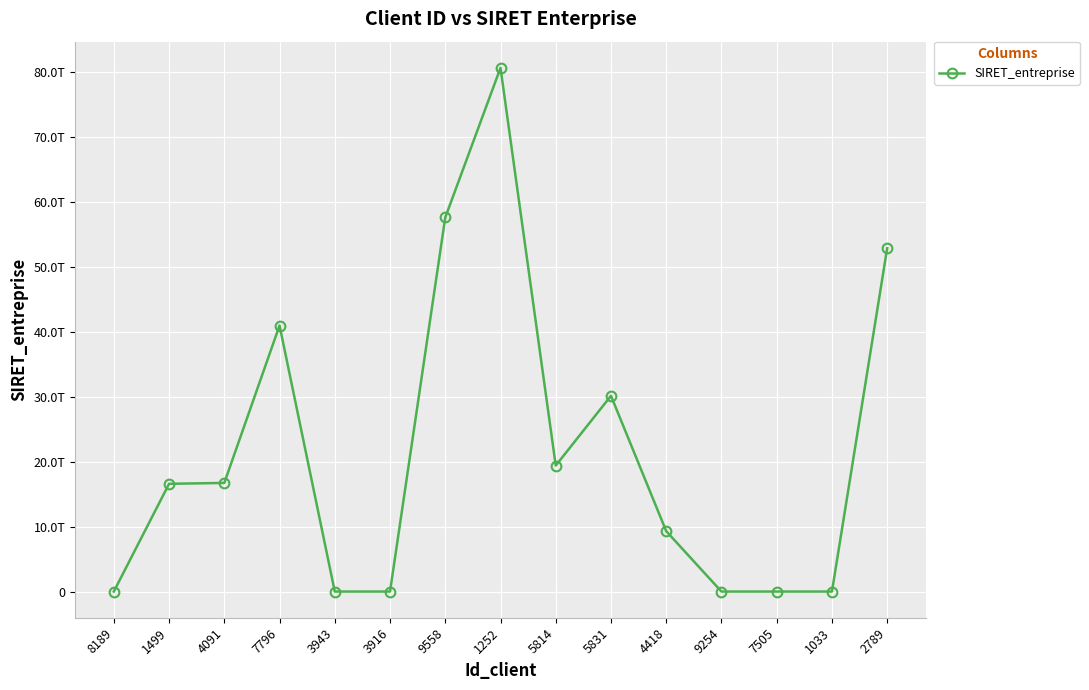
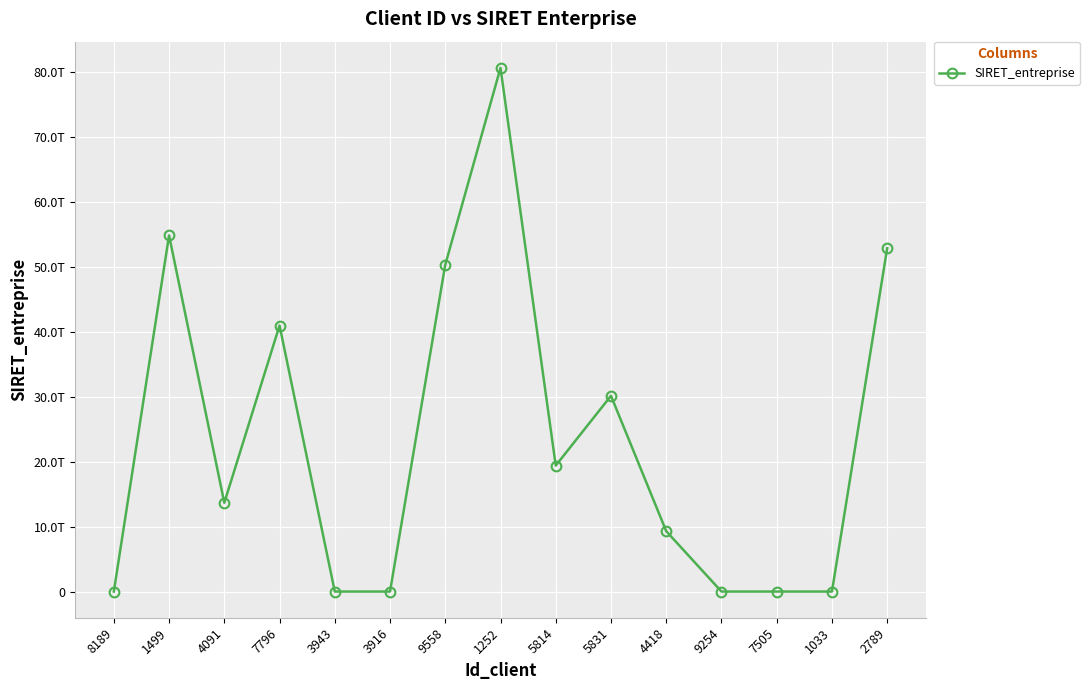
  {
    "8189": "0T",
-   "1499": "17T",
-   "4091": "17T",
+   "1499": "55T",
+   "4091": "14T",
    "7796": "41T",
    "3943": "0T",
    "3916": "0T",
-   "9558": "58T",
+   "9558": "50T",
    "1252": "81T",
    "5814": "19T",
    "5831": "30T",
    "4418": "9T",
    "9254": "0T",
    "7505": "0T",
    "1033": "0T",
    "2789": "53T"
  }
